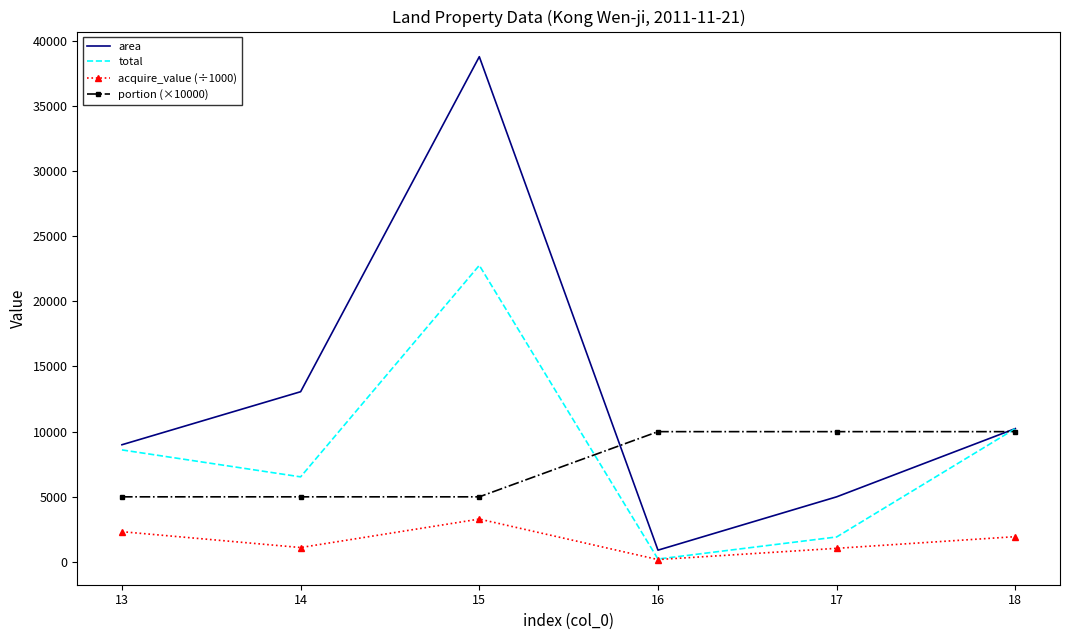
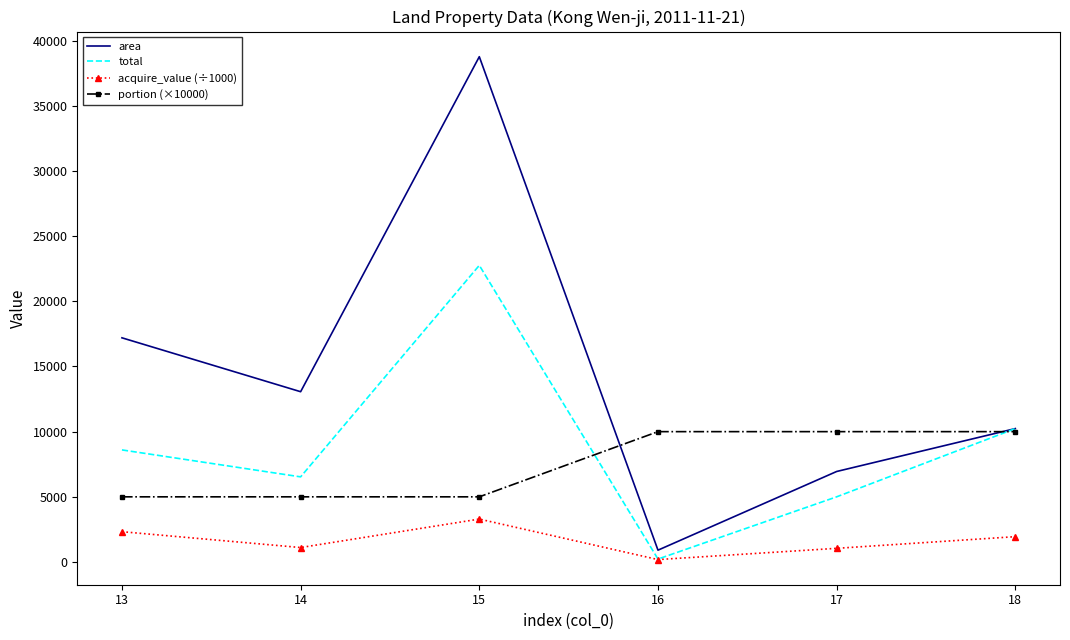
  {
    "area": {
-     "13": 9000,
+     "13": 17200,
      "14": 13100,
      "15": 38800,
      "16": 900,
-     "17": 5000
+     "17": 6900
    },
    "total": {
      "13": 8600,
      "14": 6500,
      "15": 22800,
-     "17": 1900
+     "17": 5000
    },
    "acquire_value (÷1000)": {
      "13": 2300,
      "14": 1100,
      "15": 3300,
      "17": 1100,
      "18": 1900
    },
    "portion (×10000)": {
      "13": 5000,
      "14": 5000,
      "15": 5000,
      "16": 10000,
      "17": 10000,
      "18": 10000
    }
  }
